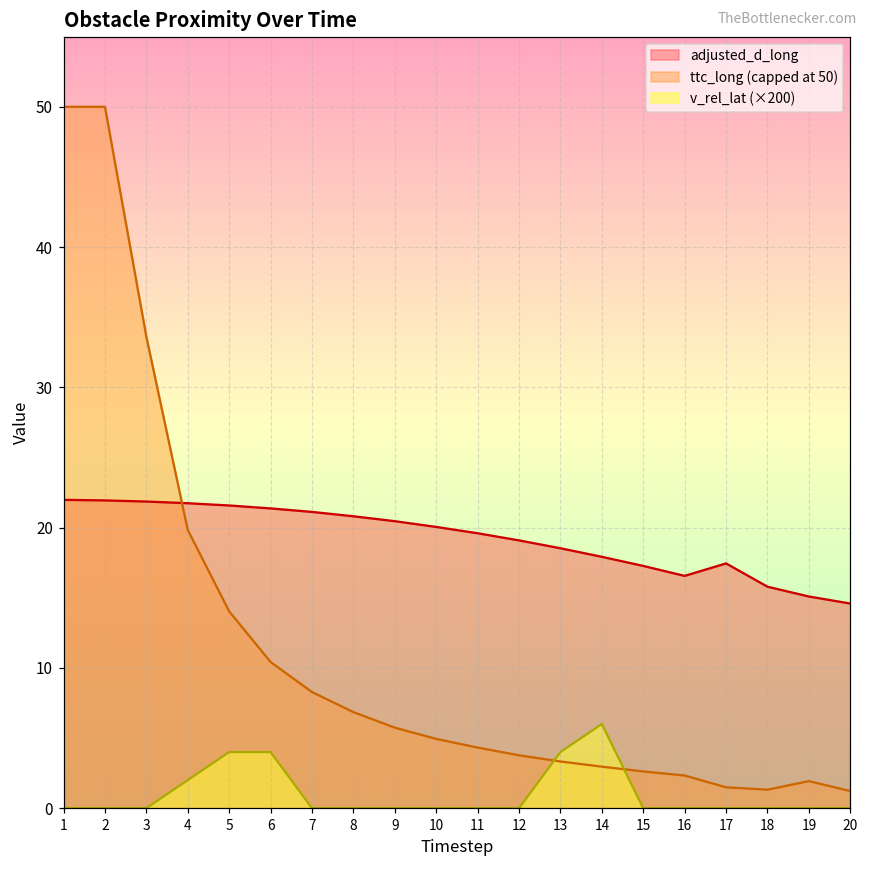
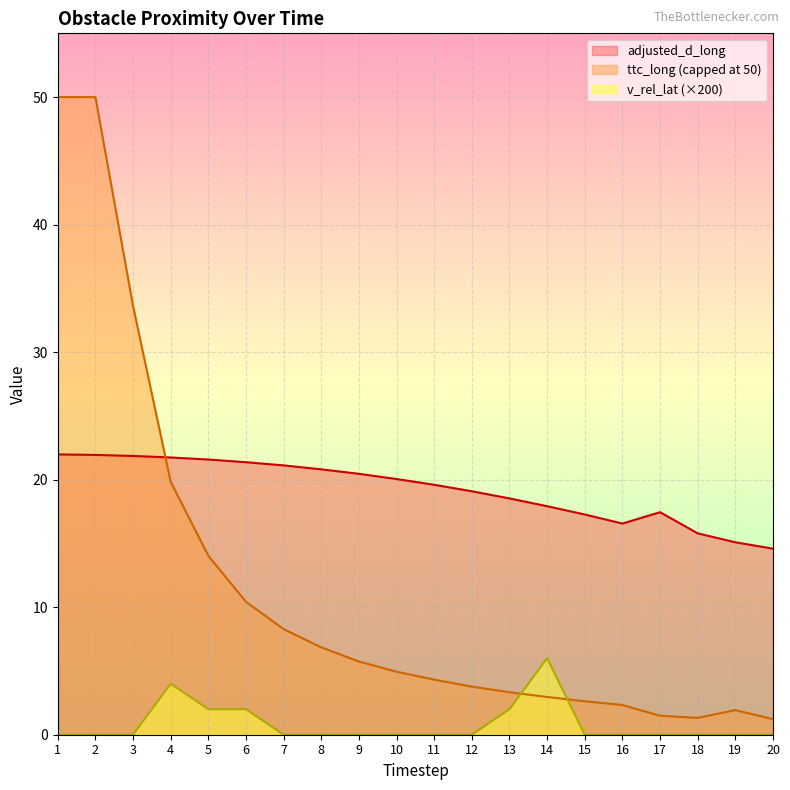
  {
    "v_rel_lat (×200)": {
      "1": 0.0,
      "2": 0.0,
      "3": 0.0,
-     "4": 2.0,
-     "5": 4.0,
-     "6": 4.0,
+     "4": 4.0,
+     "5": 2.0,
+     "6": 2.0,
      "7": 0.0,
      "8": 0.0,
      "9": 0.0,
      "10": 0.0,
      "11": 0.0,
      "12": 0.0,
-     "13": 4.0,
+     "13": 2.0,
      "14": 6.0,
      "15": 0.0,
      "16": 0.0,
      "17": 0.0,
      "18": 0.0,
      "19": 0.0,
      "20": 0.0
    }
  }
